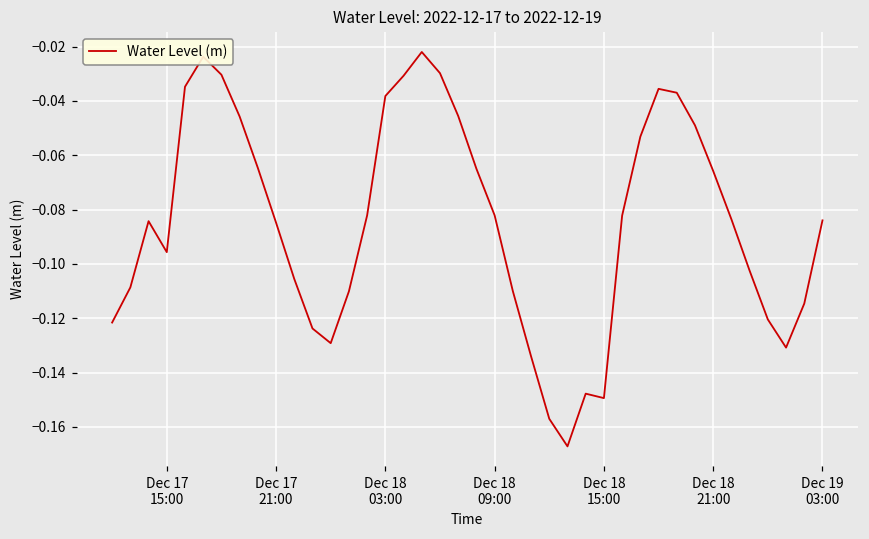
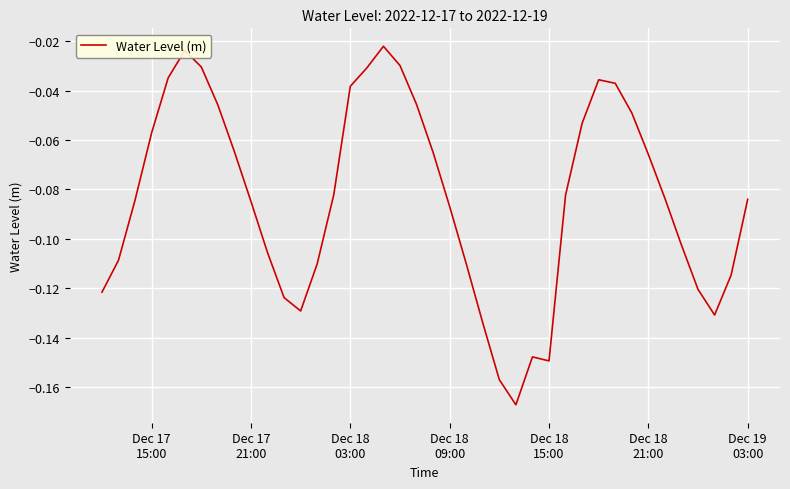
  {
-   "Dec 17 15:00": -0.096,
+   "Dec 17 15:00": -0.057,
    "Dec 17 21:00": -0.085,
    "Dec 18 03:00": -0.038,
-   "Dec 18 09:00": -0.082,
+   "Dec 18 09:00": -0.087,
    "Dec 18 15:00": -0.149,
    "Dec 18 21:00": -0.066,
    "Dec 19 03:00": -0.084
  }
